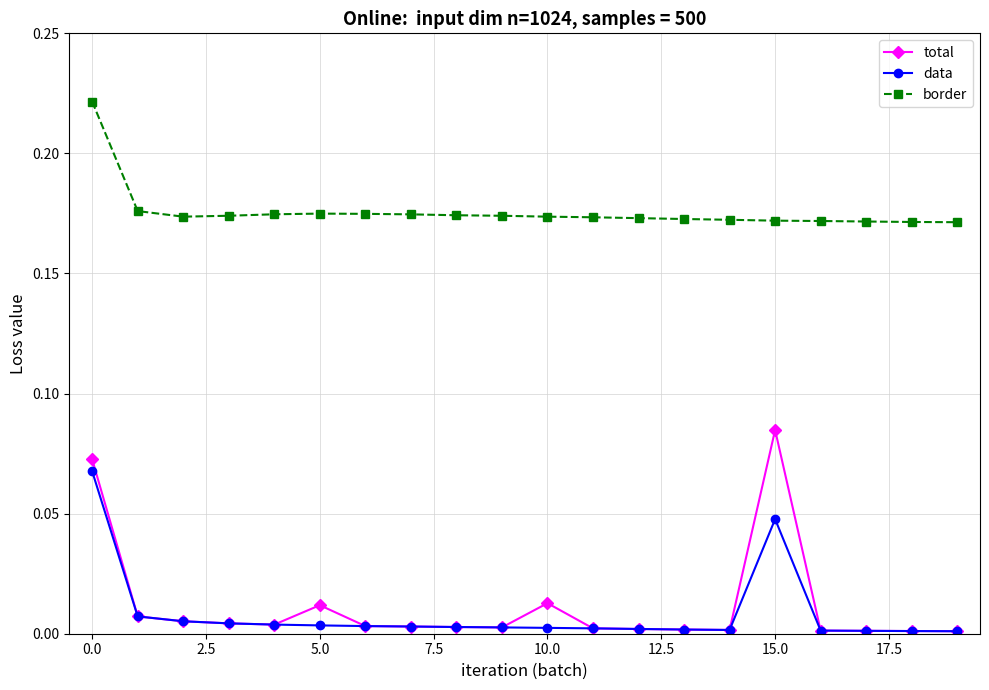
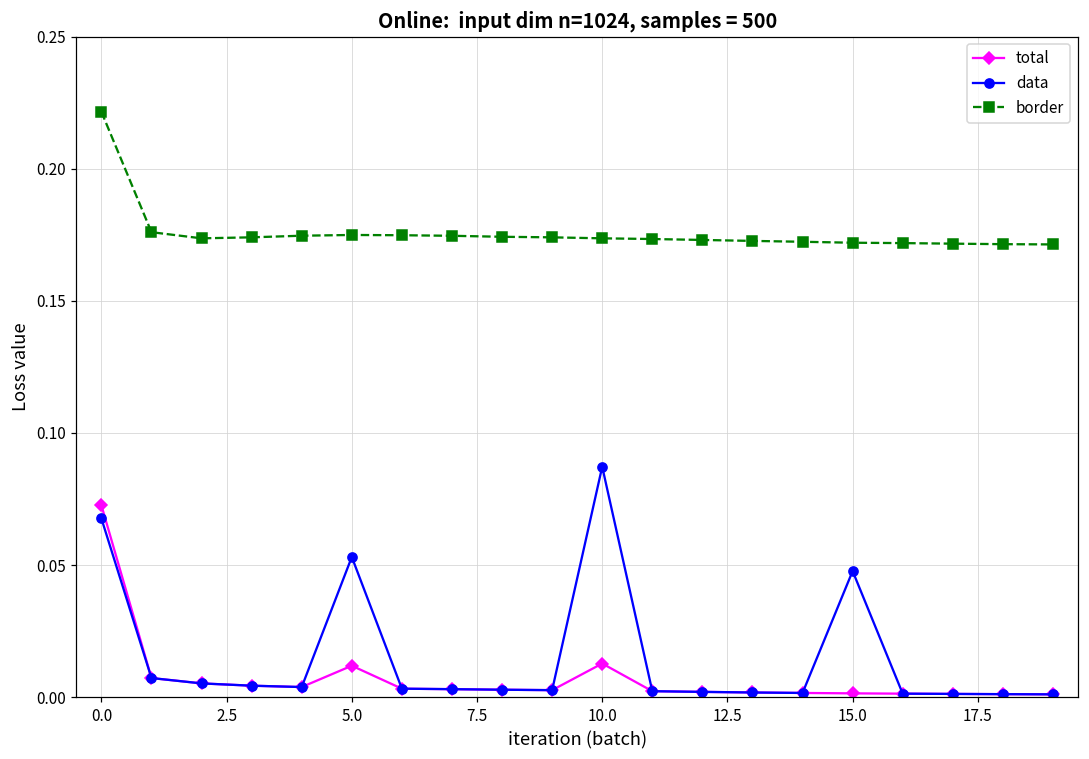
  {
    "total": {
      "0.0": 0.073,
      "5.0": 0.012,
      "10.0": 0.013,
-     "15.0": 0.085
+     "15.0": 0.001
    },
    "data": {
      "0.0": 0.068,
-     "5.0": 0.003,
-     "10.0": 0.002,
+     "5.0": 0.053,
+     "10.0": 0.087,
      "15.0": 0.048
    },
    "border": {
      "0.0": 0.222,
      "5.0": 0.175,
      "10.0": 0.174,
      "15.0": 0.172
    }
  }
